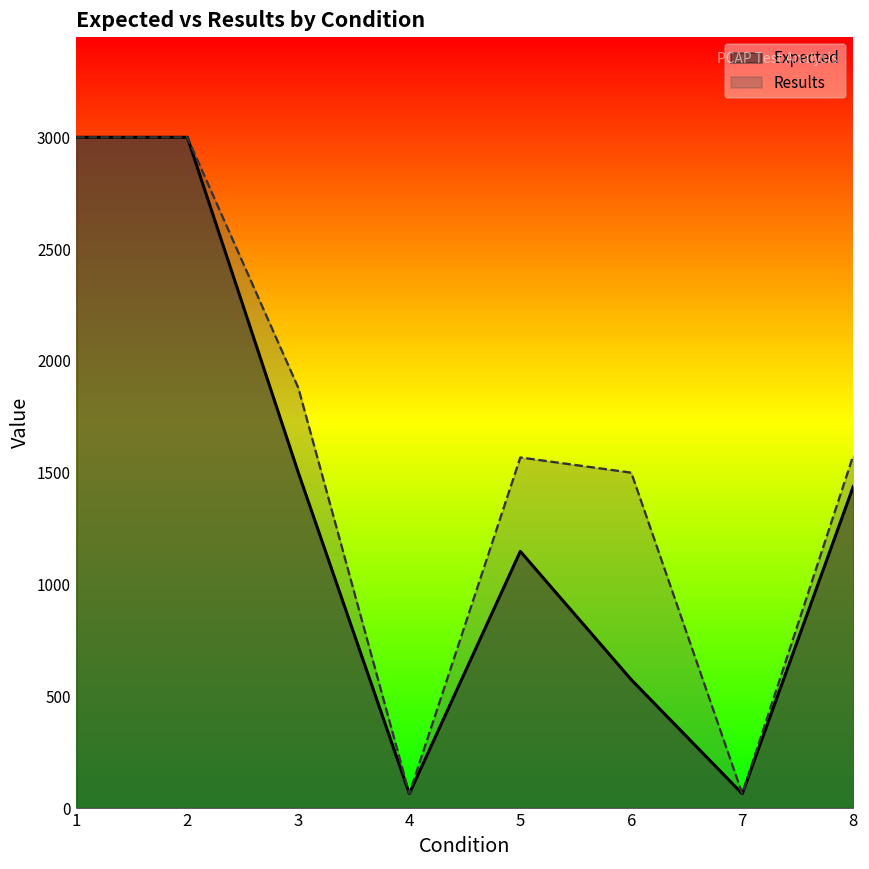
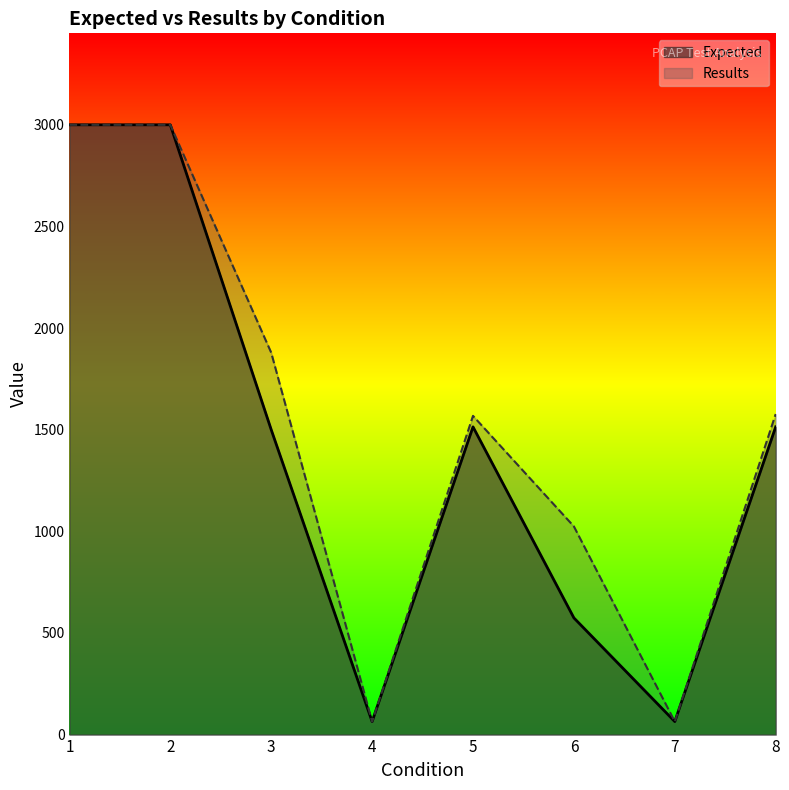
  {
    "Expected": {
      "3": 1500,
-     "5": 1150,
+     "5": 1510,
      "6": 570,
-     "8": 1440
+     "8": 1510
    },
    "Results": {
      "3": 1880,
      "5": 1570,
-     "6": 1500,
+     "6": 1020,
      "8": 1580
    }
  }
